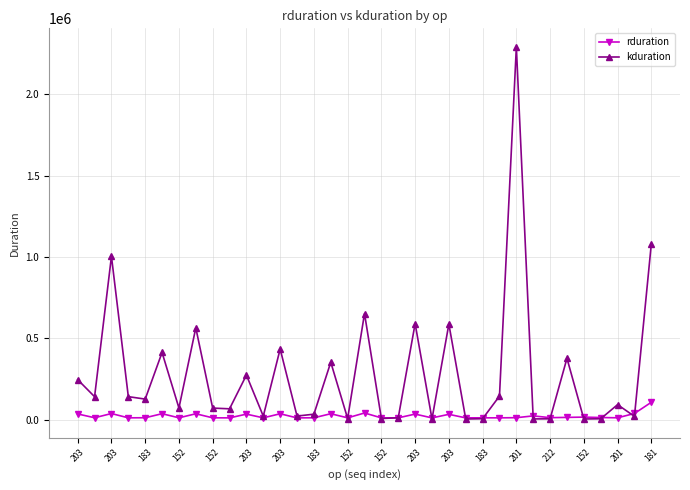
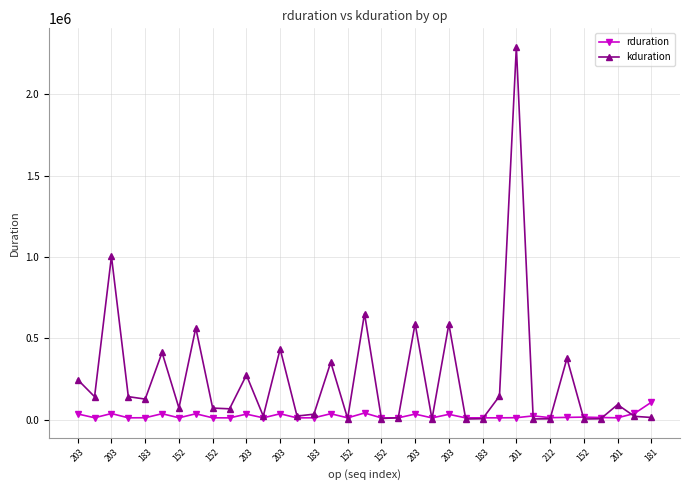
  {
    "rduration": {
      "181": 110000
    },
    "kduration": {
-     "181": 1080000
+     "181": 10000
    }
  }
